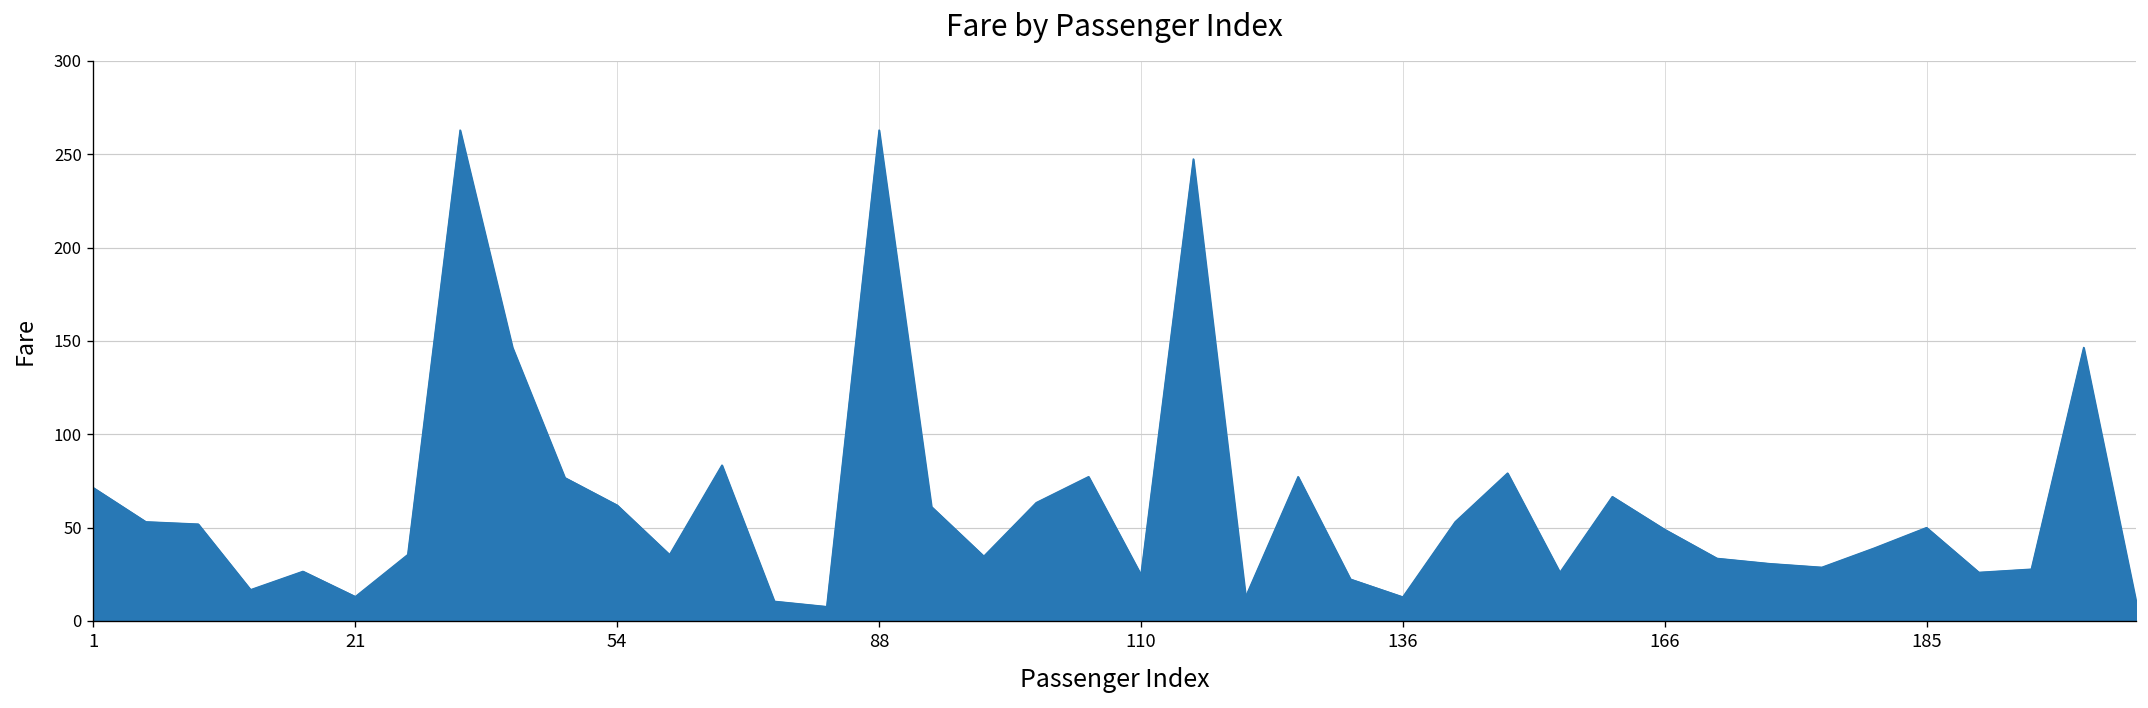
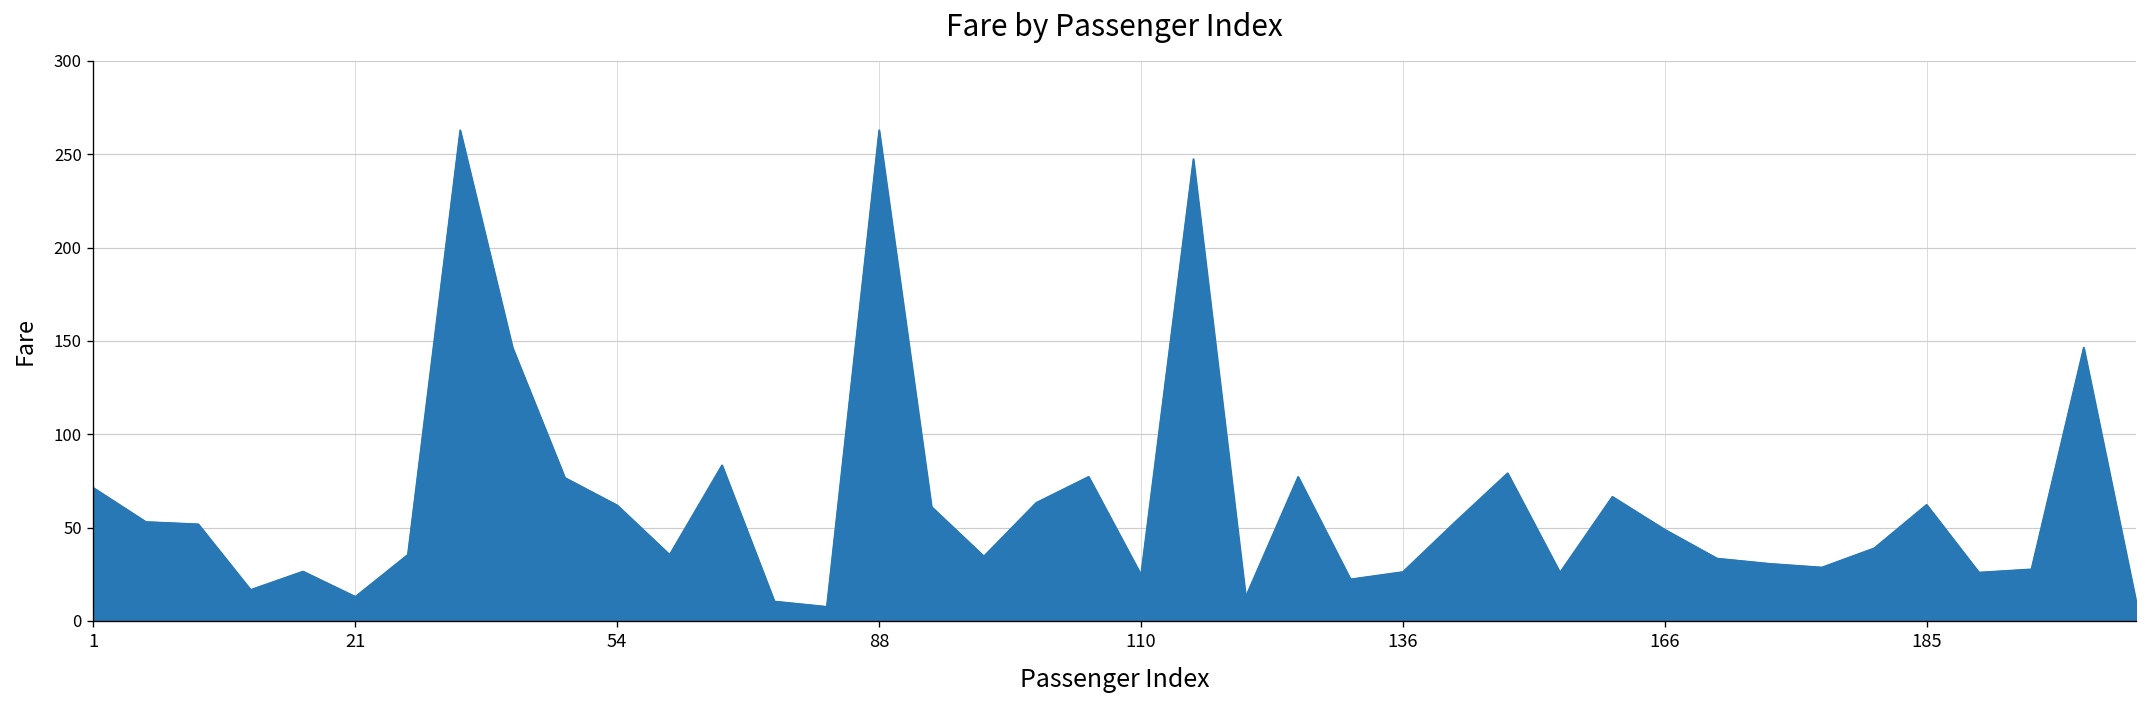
  {
    "54": 62,
    "88": 263,
    "110": 25,
-   "136": 13,
+   "136": 26,
    "166": 49,
-   "185": 50
+   "185": 62
  }
